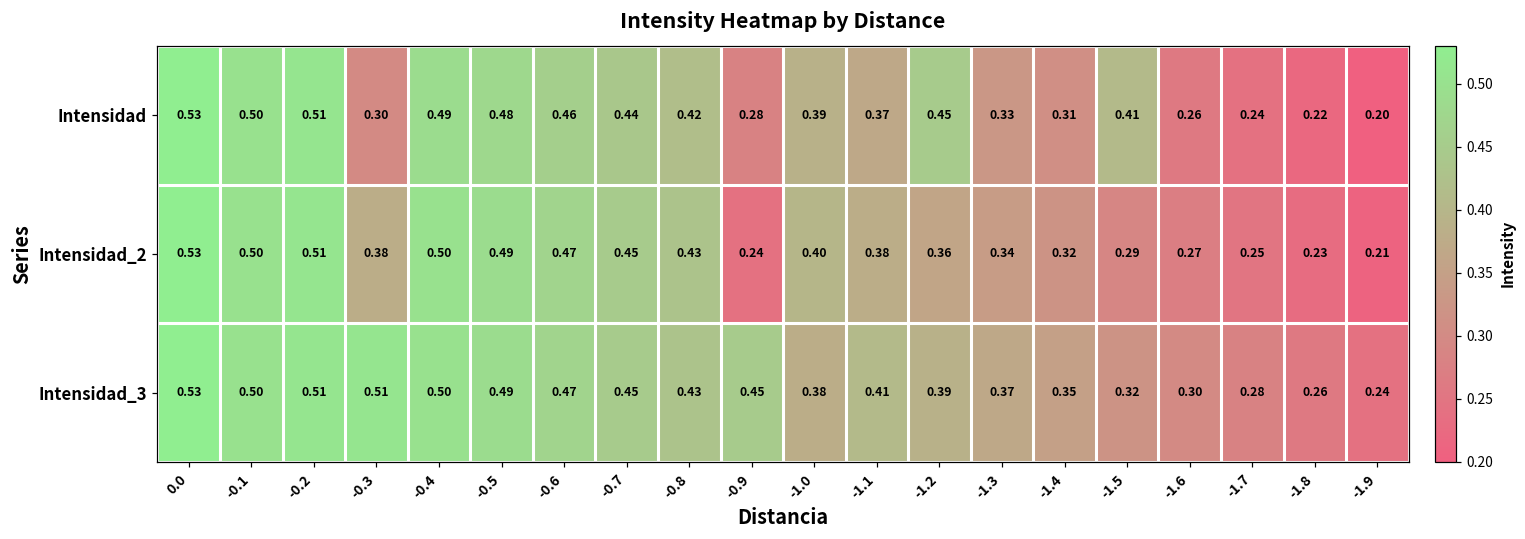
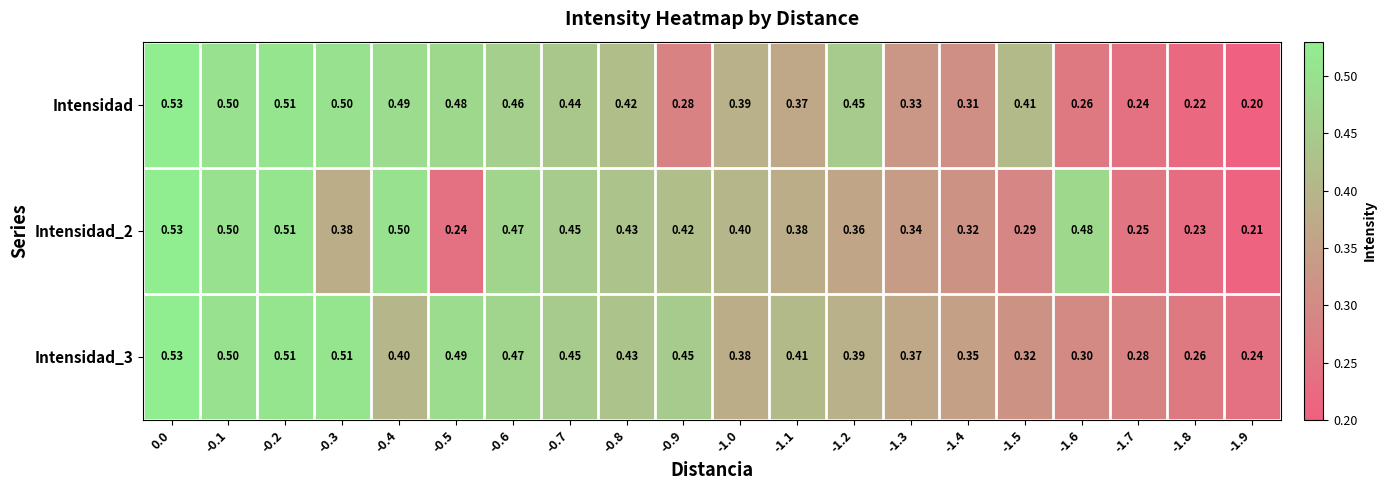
  {
    "Intensidad": {
      "0.0": 0.53,
      "-0.1": 0.50,
      "-0.2": 0.51,
-     "-0.3": 0.30,
+     "-0.3": 0.50,
      "-0.4": 0.49,
      "-0.5": 0.48,
      "-0.6": 0.46,
      "-0.7": 0.44,
      "-0.8": 0.42,
      "-0.9": 0.28,
      "-1.0": 0.39,
      "-1.1": 0.37,
      "-1.2": 0.45,
      "-1.3": 0.33,
      "-1.4": 0.31,
      "-1.5": 0.41,
      "-1.6": 0.26,
      "-1.7": 0.24,
      "-1.8": 0.22,
      "-1.9": 0.20
    },
    "Intensidad_2": {
      "0.0": 0.53,
      "-0.1": 0.50,
      "-0.2": 0.51,
      "-0.3": 0.38,
      "-0.4": 0.50,
-     "-0.5": 0.49,
+     "-0.5": 0.24,
      "-0.6": 0.47,
      "-0.7": 0.45,
      "-0.8": 0.43,
-     "-0.9": 0.24,
+     "-0.9": 0.42,
      "-1.0": 0.40,
      "-1.1": 0.38,
      "-1.2": 0.36,
      "-1.3": 0.34,
      "-1.4": 0.32,
      "-1.5": 0.29,
-     "-1.6": 0.27,
+     "-1.6": 0.48,
      "-1.7": 0.25,
      "-1.8": 0.23,
      "-1.9": 0.21
    },
    "Intensidad_3": {
      "0.0": 0.53,
      "-0.1": 0.50,
      "-0.2": 0.51,
      "-0.3": 0.51,
-     "-0.4": 0.50,
+     "-0.4": 0.40,
      "-0.5": 0.49,
      "-0.6": 0.47,
      "-0.7": 0.45,
      "-0.8": 0.43,
      "-0.9": 0.45,
      "-1.0": 0.38,
      "-1.1": 0.41,
      "-1.2": 0.39,
      "-1.3": 0.37,
      "-1.4": 0.35,
      "-1.5": 0.32,
      "-1.6": 0.30,
      "-1.7": 0.28,
      "-1.8": 0.26,
      "-1.9": 0.24
    }
  }
